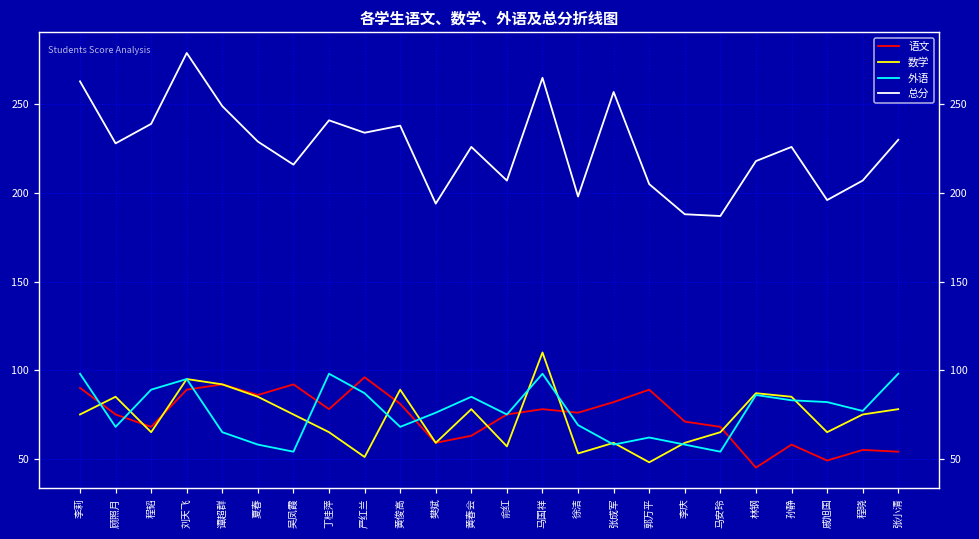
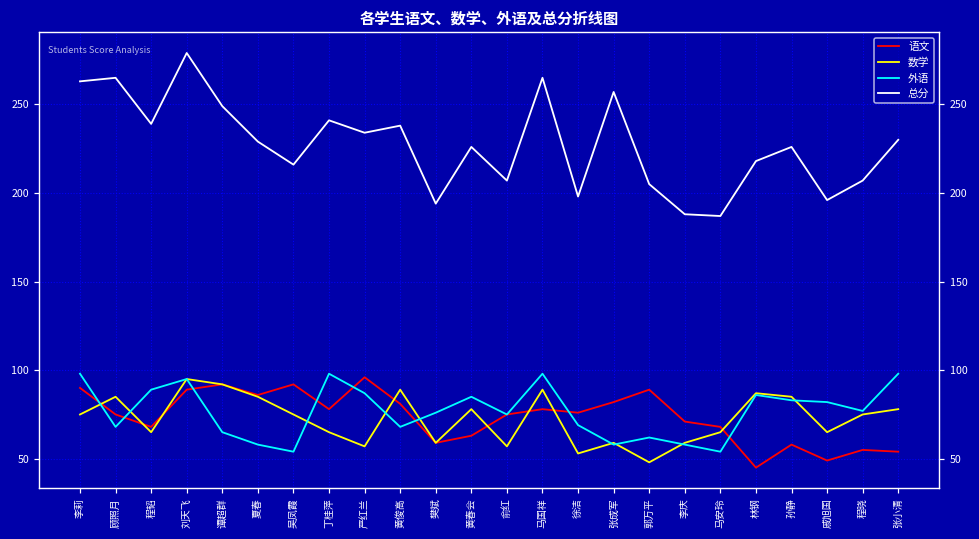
  {
    "语文": {
      "李莉": 90,
      "顾照月": 75,
      "程韬": 68,
      "刘天飞": 89,
      "吴凤霞": 92,
      "丁桂萍": 78,
      "严红兰": 96,
      "黄俊高": 81,
      "黄春会": 63,
      "马国祥": 78,
      "徐洁": 76,
      "张成军": 82,
      "郭万平": 89,
      "李庆": 71,
      "马安玲": 68,
      "林钢": 45,
      "孙静": 58,
      "戚旭国": 49,
      "程晓": 55,
      "张小清": 54
    },
    "数学": {
      "李莉": 75,
      "顾照月": 85,
      "程韬": 65,
      "吴凤霞": 75,
      "丁桂萍": 65,
-     "严红兰": 51,
+     "严红兰": 57,
      "黄俊高": 89,
      "黄春会": 78,
      "俞红": 57,
-     "马国祥": 110,
+     "马国祥": 89,
      "徐洁": 53,
      "郭万平": 48,
      "马安玲": 65,
      "孙静": 85,
      "戚旭国": 65,
      "程晓": 75,
      "张小清": 78
    },
    "外语": {
      "李莉": 98,
      "顾照月": 68,
      "程韬": 89,
      "谭超群": 65,
      "夏春": 58,
      "吴凤霞": 54,
      "丁桂萍": 98,
      "严红兰": 87,
      "黄俊高": 68,
      "樊斌": 76,
      "黄春会": 85,
      "马国祥": 98,
      "徐洁": 69,
      "郭万平": 62,
      "马安玲": 54,
      "孙静": 83,
      "戚旭国": 82,
      "程晓": 77,
      "张小清": 98
    },
    "总分": {
      "李莉": 263,
-     "顾照月": 228,
+     "顾照月": 265,
      "程韬": 239,
      "刘天飞": 279,
      "谭超群": 249,
      "夏春": 229,
      "吴凤霞": 216,
      "丁桂萍": 241,
      "严红兰": 234,
      "黄俊高": 238,
      "樊斌": 194,
      "黄春会": 226,
      "俞红": 207,
      "马国祥": 265,
      "徐洁": 198,
      "张成军": 257,
      "郭万平": 205,
      "李庆": 188,
      "马安玲": 187,
      "林钢": 218,
      "孙静": 226,
      "戚旭国": 196,
      "程晓": 207,
      "张小清": 230
    }
  }
